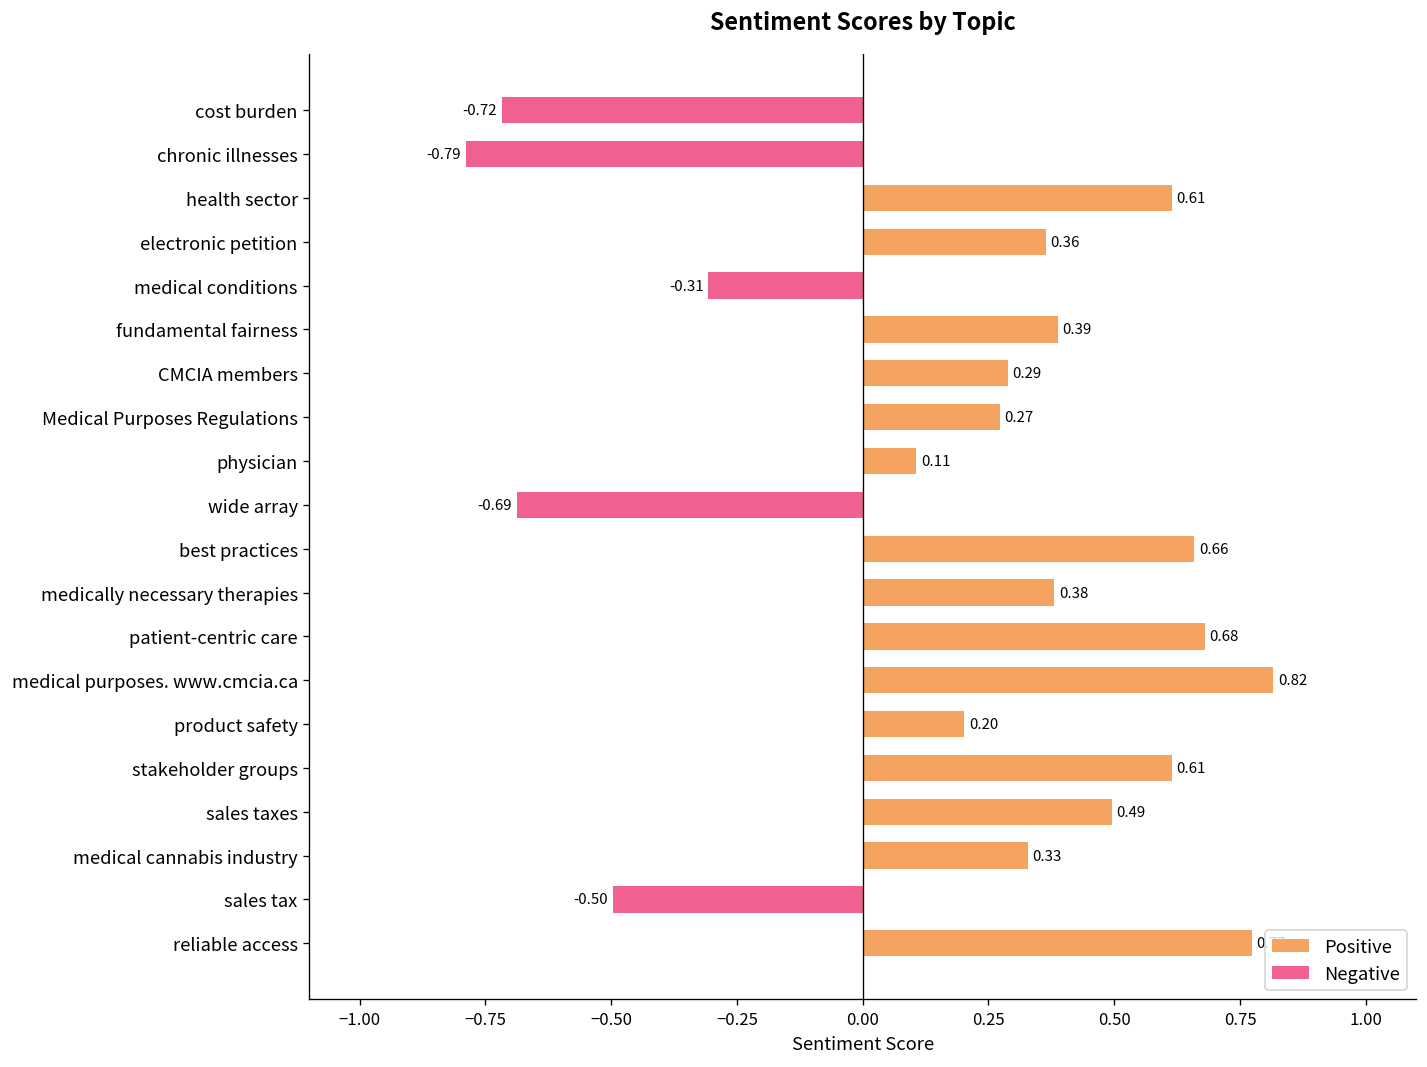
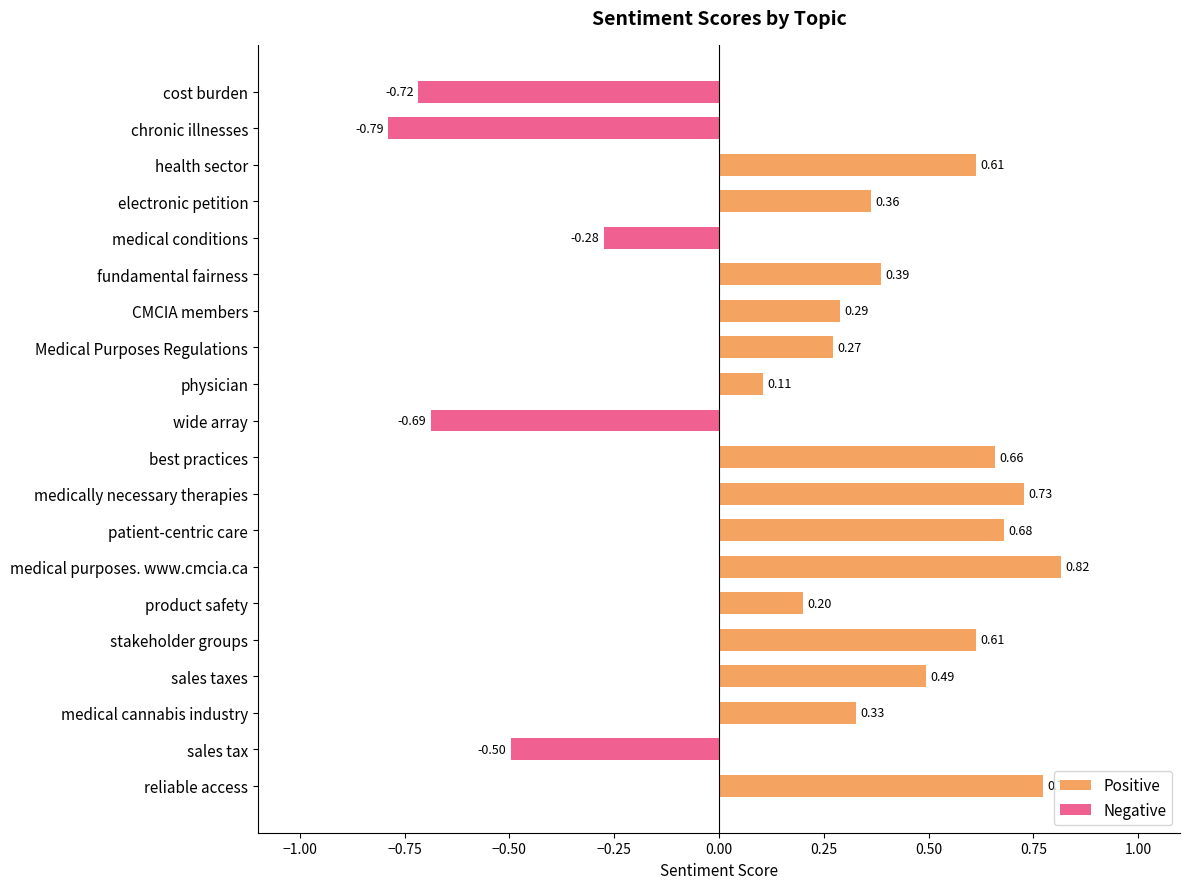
  {
    "Positive": {
      "health sector": 0.61,
      "electronic petition": 0.36,
      "fundamental fairness": 0.39,
      "CMCIA members": 0.29,
      "Medical Purposes Regulations": 0.27,
      "physician": 0.11,
      "best practices": 0.66,
-     "medically necessary therapies": 0.38,
+     "medically necessary therapies": 0.73,
      "patient-centric care": 0.68,
      "medical purposes. www.cmcia.ca": 0.82,
      "product safety": 0.20,
      "stakeholder groups": 0.61,
      "sales taxes": 0.49,
      "medical cannabis industry": 0.33
    },
    "Negative": {
      "cost burden": -0.72,
      "chronic illnesses": -0.79,
-     "medical conditions": -0.31,
+     "medical conditions": -0.28,
      "wide array": -0.69,
      "sales tax": -0.50
    }
  }
